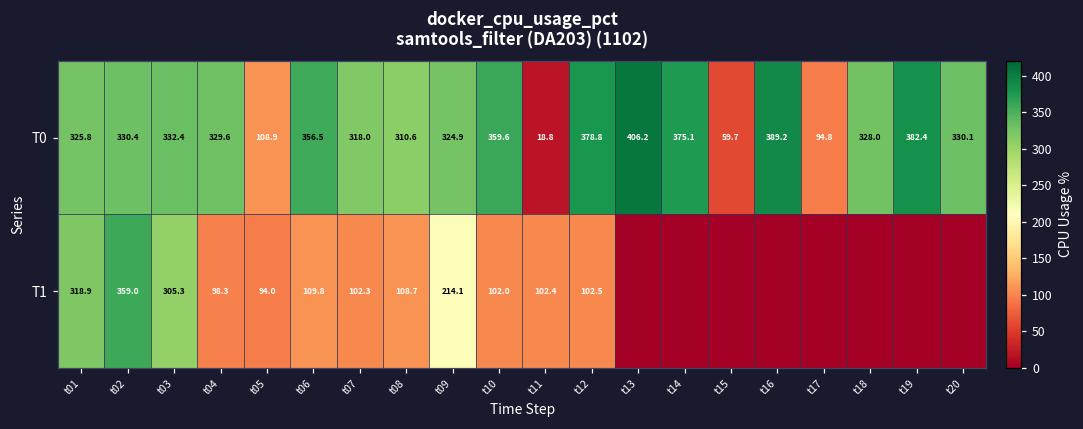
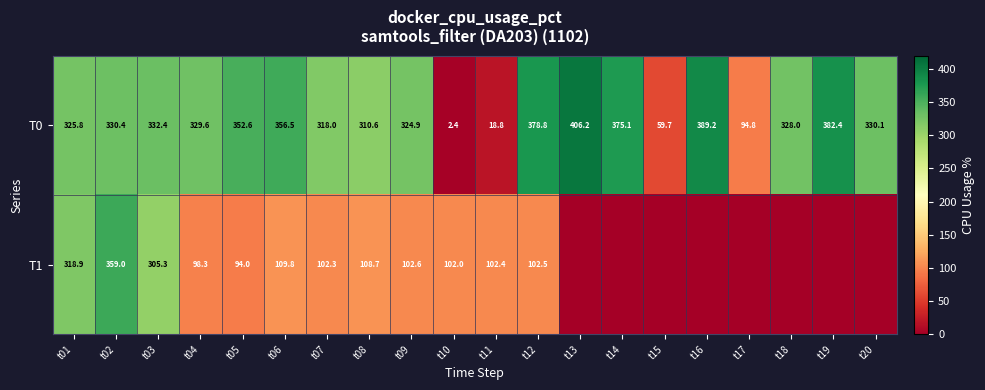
  {
    "T0": {
      "t01": 325.8,
      "t02": 330.4,
      "t03": 332.4,
      "t04": 329.6,
-     "t05": 108.9,
+     "t05": 352.6,
      "t06": 356.5,
      "t07": 318.0,
      "t08": 310.6,
      "t09": 324.9,
-     "t10": 359.6,
+     "t10": 2.4,
      "t11": 18.8,
      "t12": 378.8,
      "t13": 406.2,
      "t14": 375.1,
      "t15": 59.7,
      "t16": 389.2,
      "t17": 94.8,
      "t18": 328.0,
      "t19": 382.4,
      "t20": 330.1
    },
    "T1": {
      "t01": 318.9,
      "t02": 359.0,
      "t03": 305.3,
      "t04": 98.3,
      "t05": 94.0,
      "t06": 109.8,
      "t07": 102.3,
      "t08": 108.7,
-     "t09": 214.1,
+     "t09": 102.6,
      "t10": 102.0,
      "t11": 102.4,
      "t12": 102.5
    }
  }
